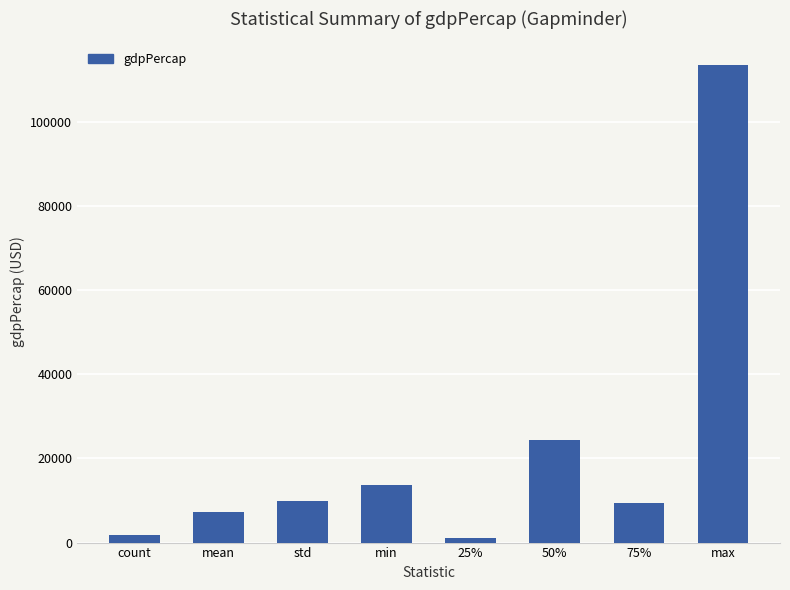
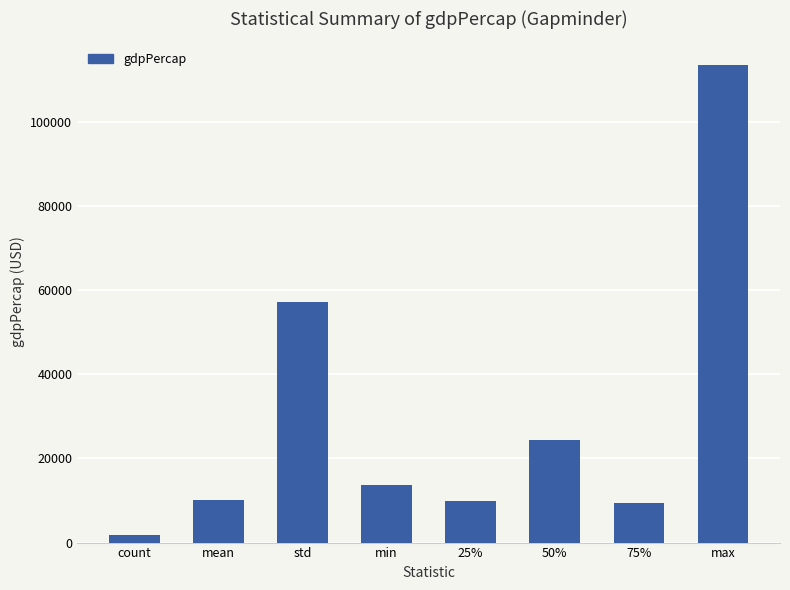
  {
    "count": 2000,
-   "mean": 7000,
-   "std": 10000,
+   "mean": 10000,
+   "std": 57000,
    "min": 14000,
-   "25%": 1000,
+   "25%": 10000,
    "50%": 24000,
    "75%": 9000,
    "max": 114000
  }
